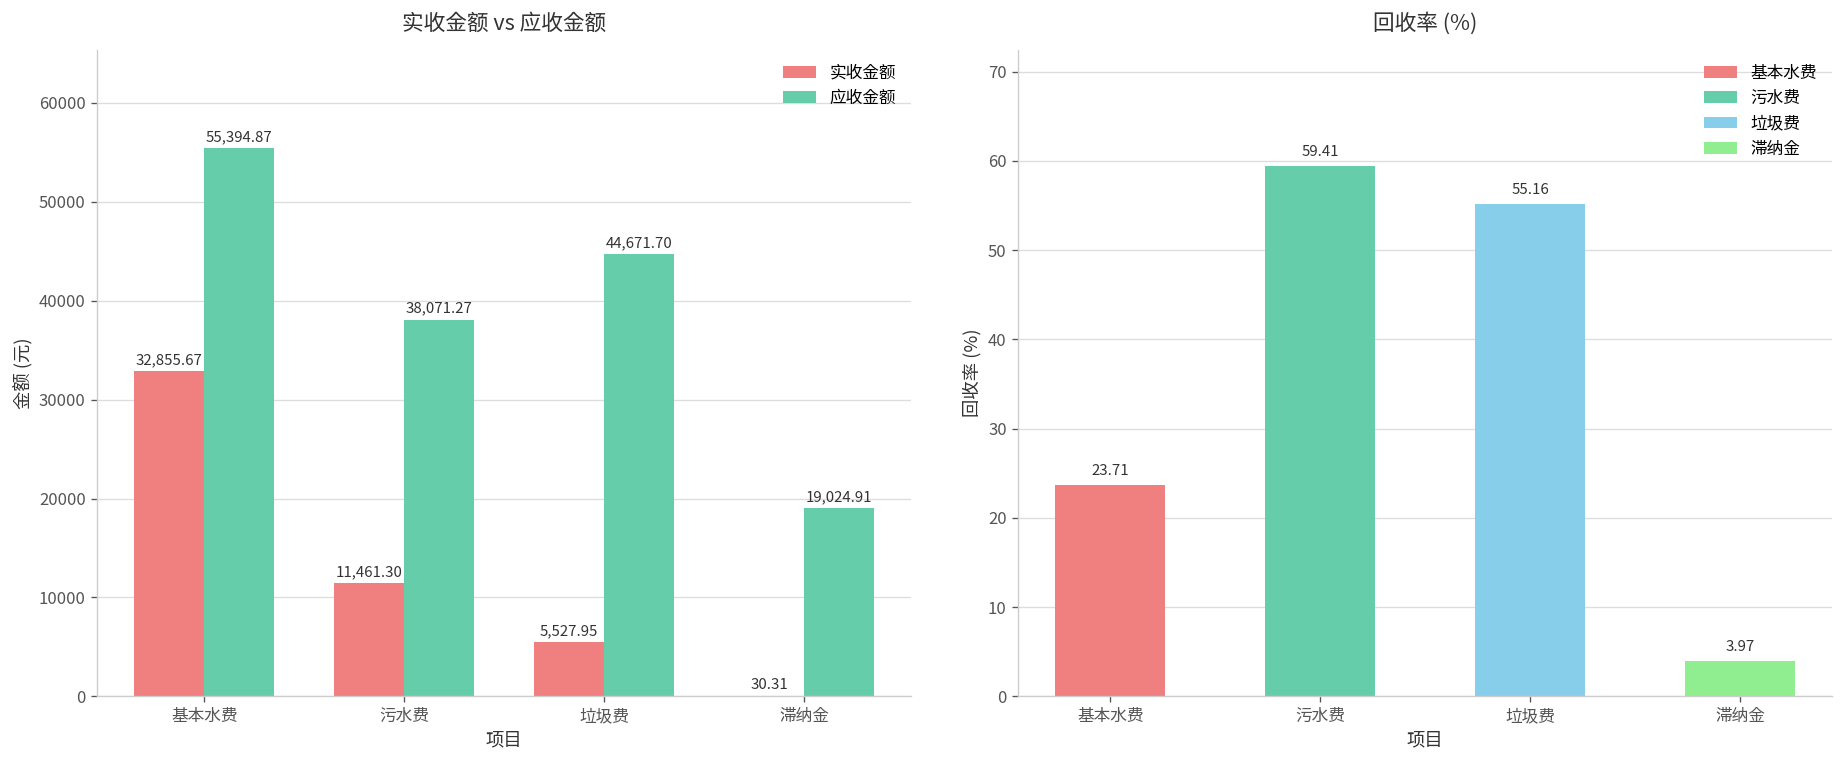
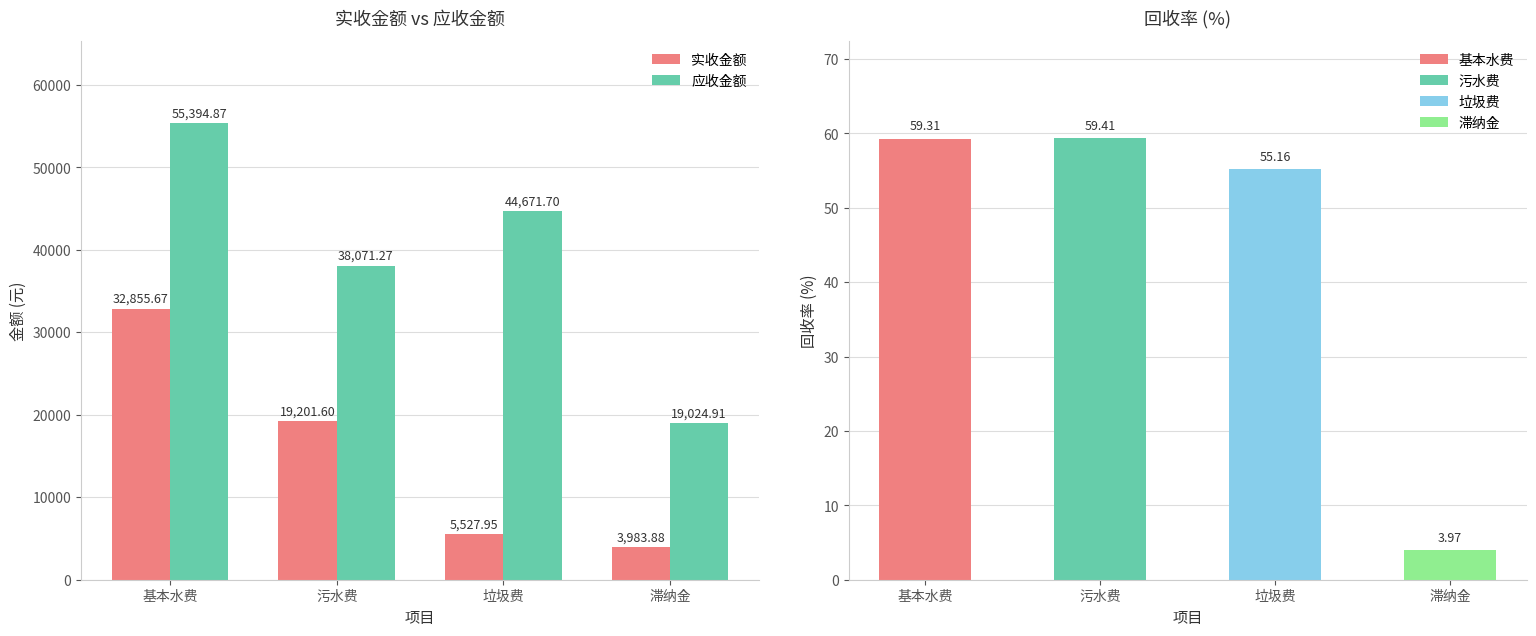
  {
    "实收金额 vs 应收金额": {
      "实收金额": {
        "基本水费": "32,855.67",
-       "污水费": "11,461.30",
+       "污水费": "19,201.60",
        "垃圾费": "5,527.95",
-       "滞纳金": "30.31"
+       "滞纳金": "3,983.88"
      },
      "应收金额": {
        "基本水费": "55,394.87",
        "污水费": "38,071.27",
        "垃圾费": "44,671.70",
        "滞纳金": "19,024.91"
      }
    },
    "回收率 (%)": {
-     "基本水费": "23.71",
+     "基本水费": "59.31",
      "污水费": "59.41",
      "垃圾费": "55.16",
      "滞纳金": "3.97"
    }
  }
